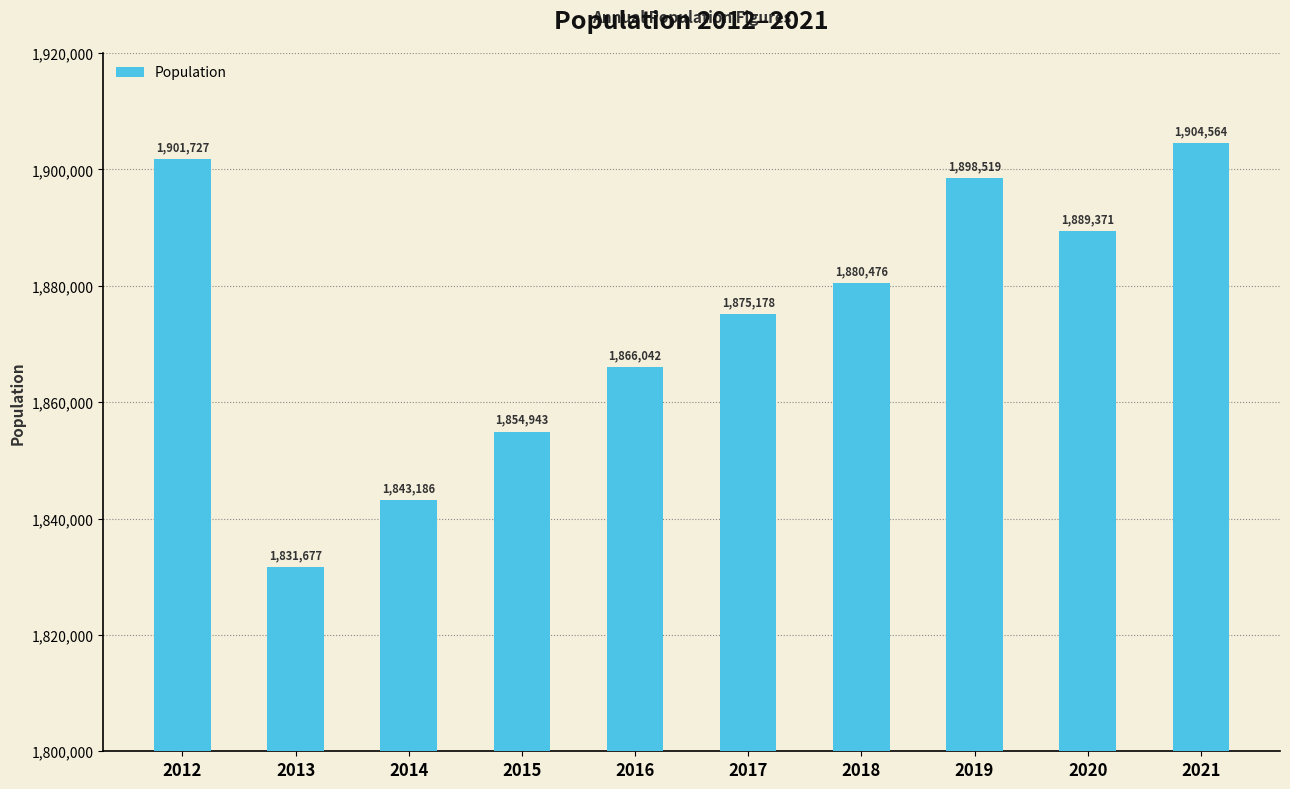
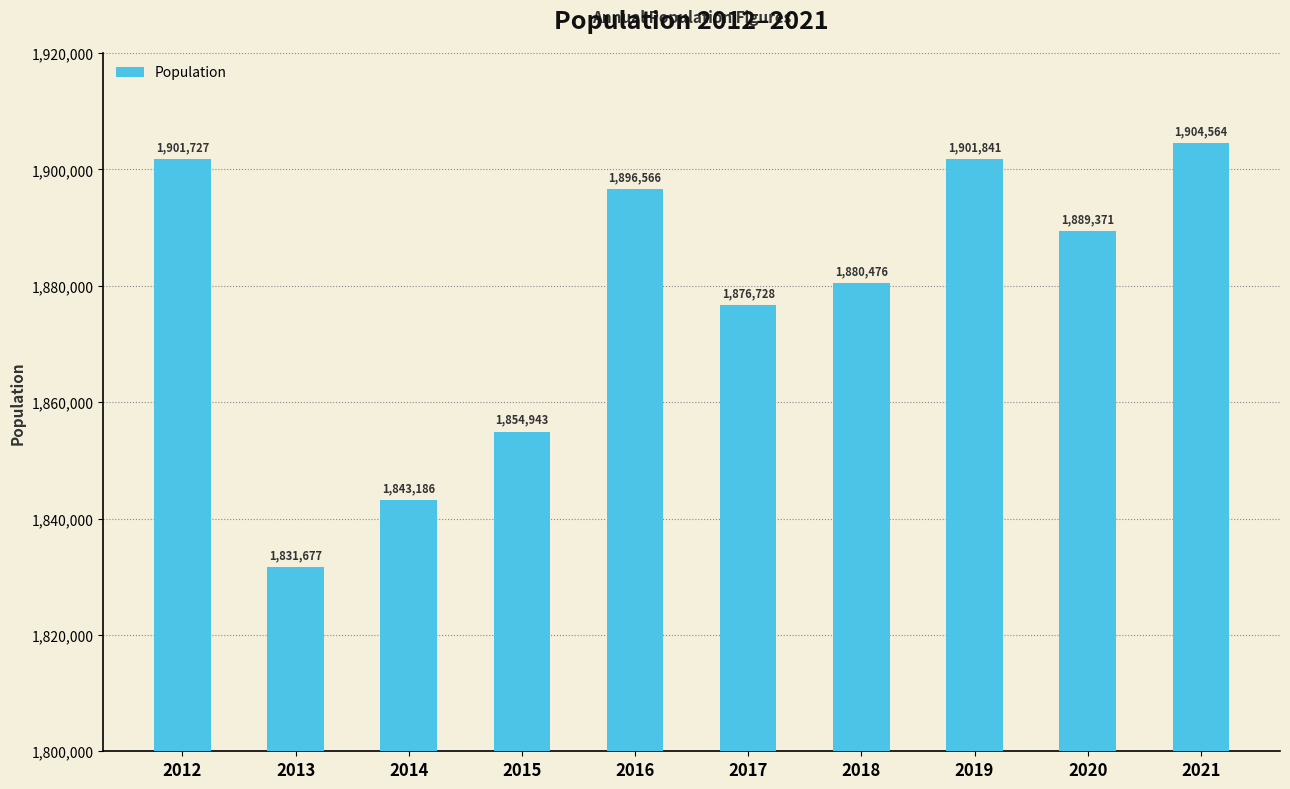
  {
    "2012": "1,901,727",
    "2013": "1,831,677",
    "2014": "1,843,186",
    "2015": "1,854,943",
-   "2016": "1,866,042",
-   "2017": "1,875,178",
+   "2016": "1,896,566",
+   "2017": "1,876,728",
    "2018": "1,880,476",
-   "2019": "1,898,519",
+   "2019": "1,901,841",
    "2020": "1,889,371",
    "2021": "1,904,564"
  }
